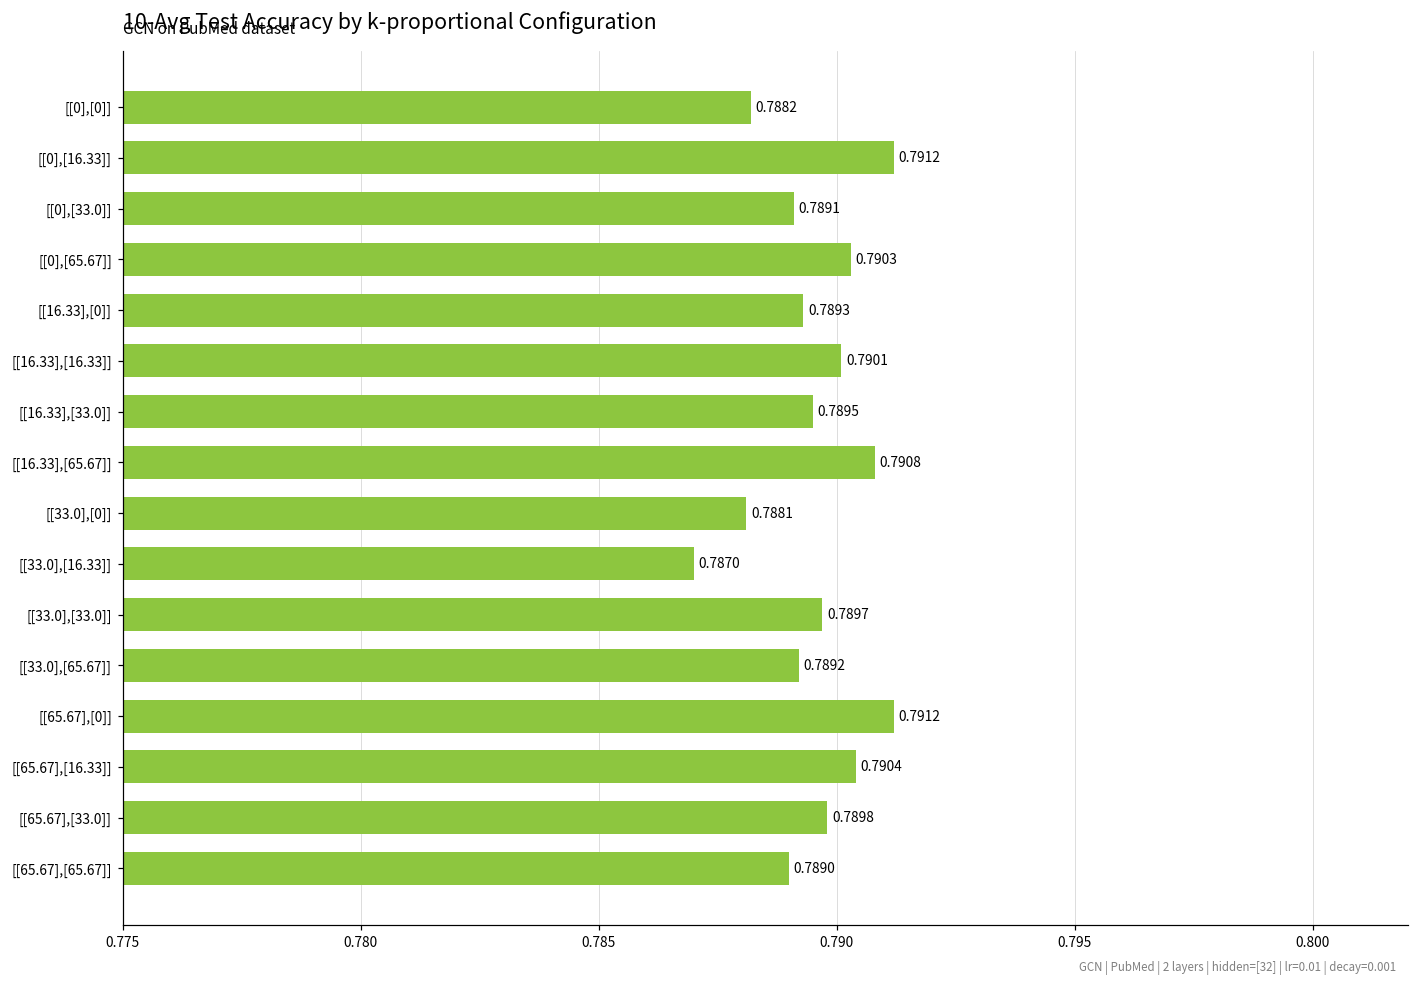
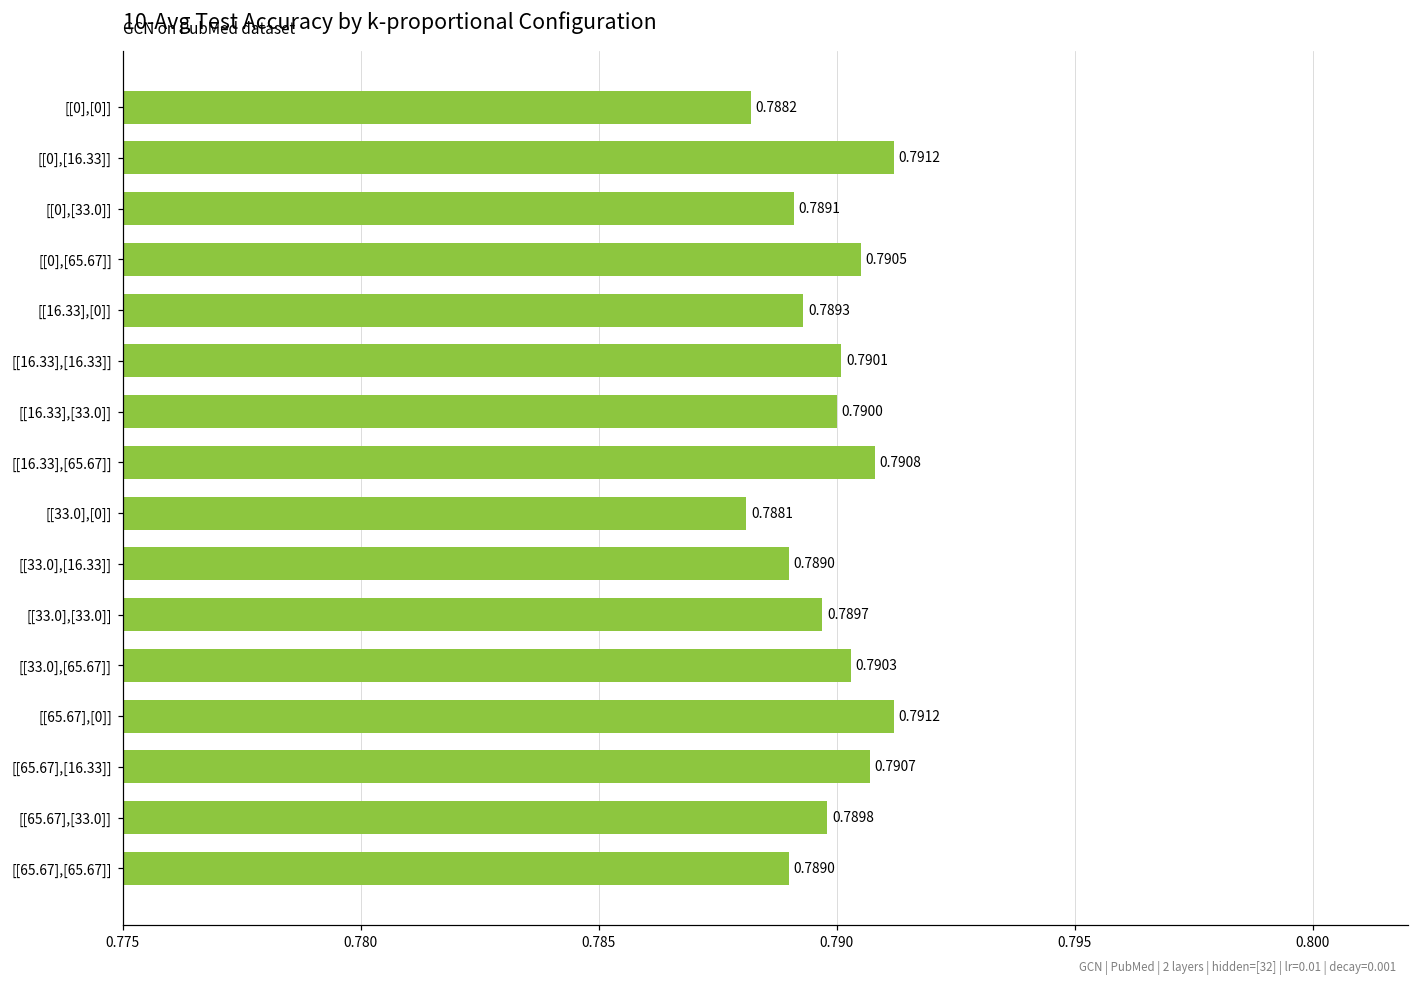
  {
    "[[0],[0]]": 0.7882,
    "[[0],[16.33]]": 0.7912,
    "[[0],[33.0]]": 0.7891,
-   "[[0],[65.67]]": 0.7903,
+   "[[0],[65.67]]": 0.7905,
    "[[16.33],[0]]": 0.7893,
    "[[16.33],[16.33]]": 0.7901,
-   "[[16.33],[33.0]]": 0.7895,
+   "[[16.33],[33.0]]": 0.7900,
    "[[16.33],[65.67]]": 0.7908,
    "[[33.0],[0]]": 0.7881,
-   "[[33.0],[16.33]]": 0.7870,
+   "[[33.0],[16.33]]": 0.7890,
    "[[33.0],[33.0]]": 0.7897,
-   "[[33.0],[65.67]]": 0.7892,
+   "[[33.0],[65.67]]": 0.7903,
    "[[65.67],[0]]": 0.7912,
-   "[[65.67],[16.33]]": 0.7904,
+   "[[65.67],[16.33]]": 0.7907,
    "[[65.67],[33.0]]": 0.7898,
    "[[65.67],[65.67]]": 0.7890
  }
